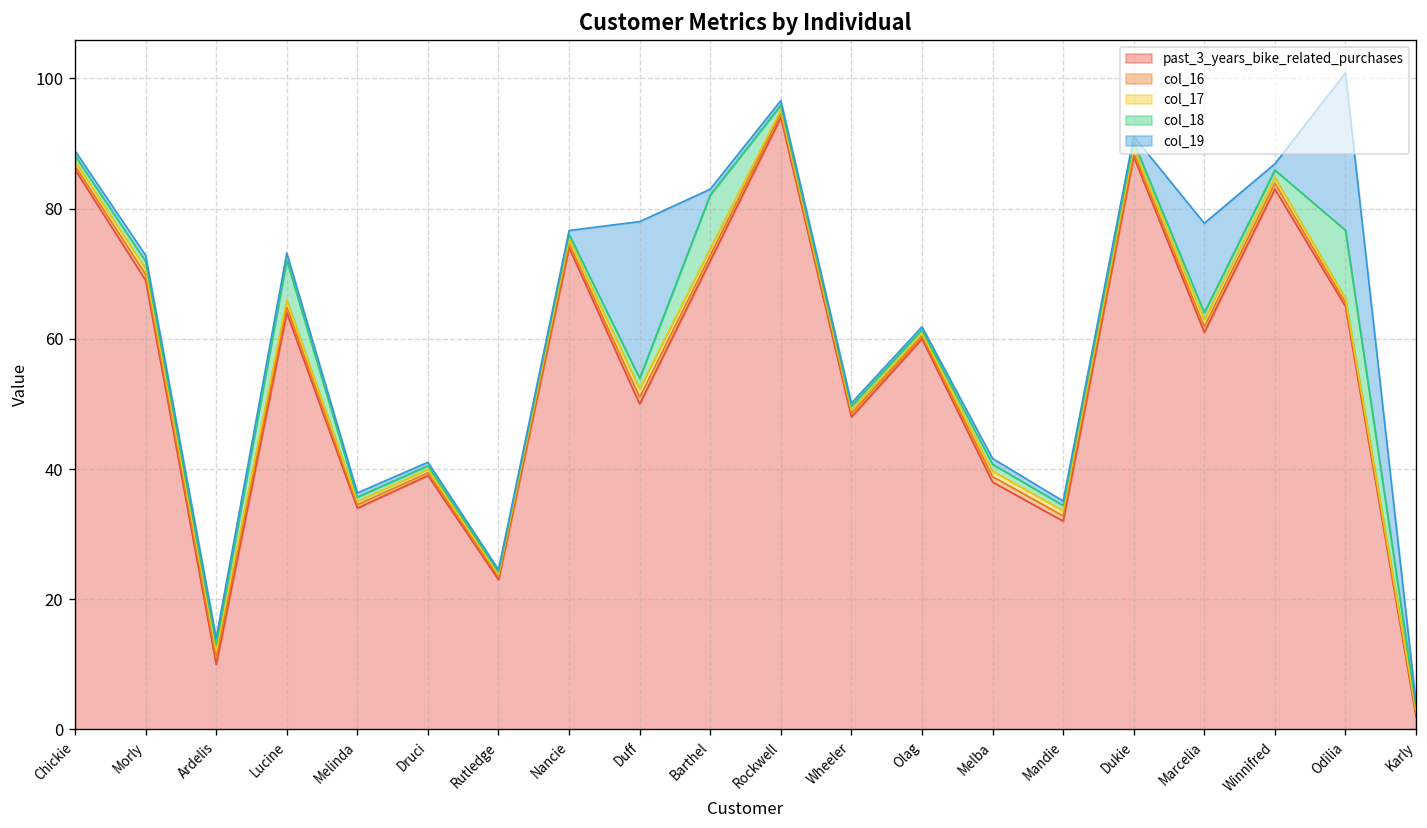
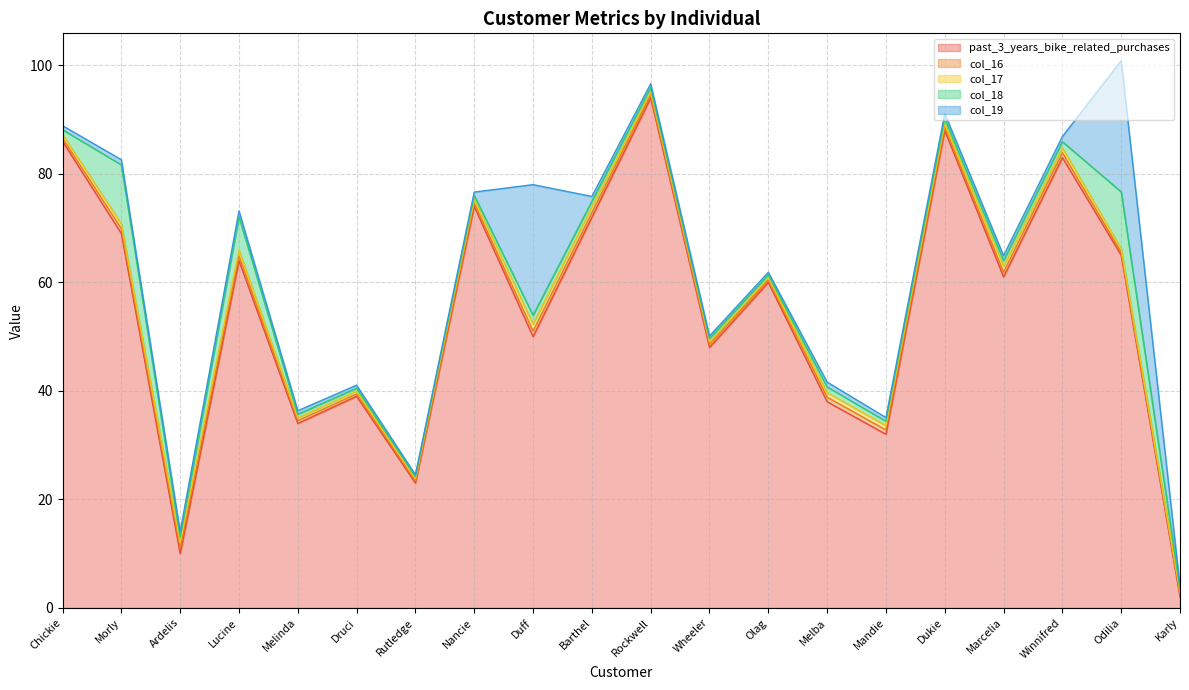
  {
    "col_18": {
      "Chickie": 1,
-     "Morly": 1,
+     "Morly": 11,
      "Ardelis": 1,
      "Lucine": 6,
      "Melinda": 1,
      "Druci": 1,
      "Nancie": 1,
      "Duff": 2,
-     "Barthel": 8,
+     "Barthel": 1,
      "Rockwell": 1,
      "Melba": 1,
      "Mandie": 1,
      "Marcelia": 1,
      "Winnifred": 1,
      "Odilia": 10,
      "Karly": 1
    },
    "col_19": {
      "Chickie": 1,
      "Morly": 1,
      "Ardelis": 1,
      "Lucine": 1,
      "Melinda": 1,
      "Druci": 1,
      "Nancie": 1,
      "Duff": 24,
      "Barthel": 1,
      "Rockwell": 1,
      "Melba": 1,
      "Mandie": 1,
-     "Marcelia": 14,
+     "Marcelia": 1,
      "Winnifred": 1,
      "Karly": 1
    }
  }
